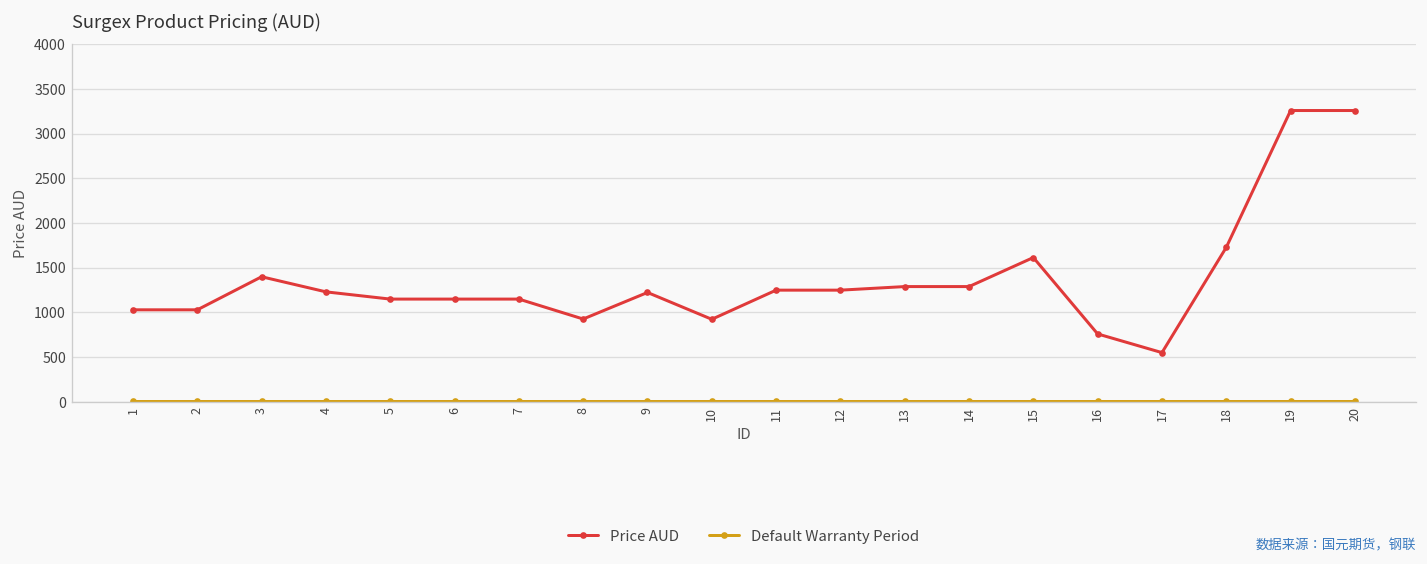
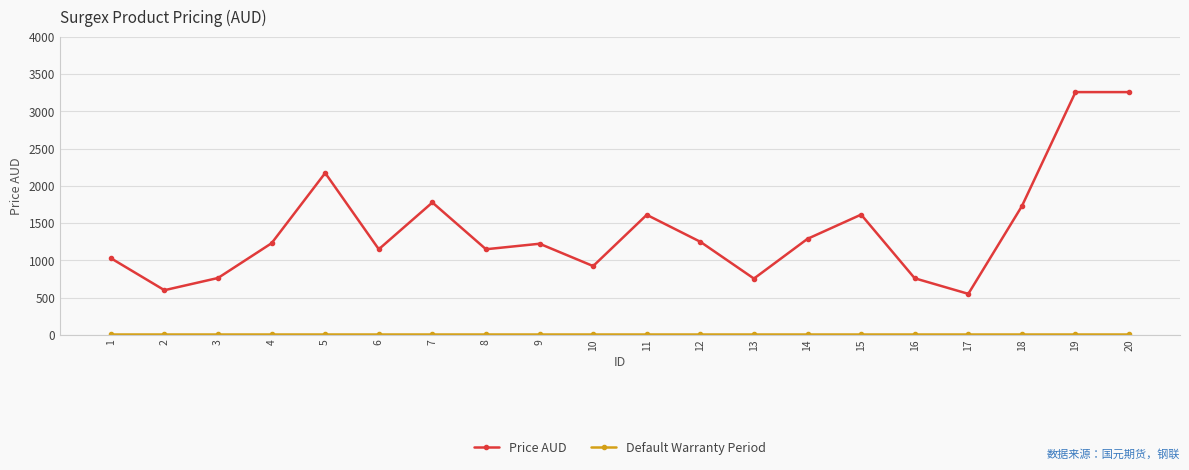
  {
    "Price AUD": {
      "1": 1000,
-     "2": 1000,
-     "3": 1400,
+     "2": 600,
+     "3": 800,
      "4": 1200,
-     "5": 1200,
+     "5": 2200,
      "6": 1200,
-     "7": 1200,
-     "8": 900,
+     "7": 1800,
+     "8": 1200,
      "9": 1200,
      "10": 900,
-     "11": 1300,
+     "11": 1600,
      "12": 1300,
-     "13": 1300,
+     "13": 800,
      "14": 1300,
      "15": 1600,
      "16": 800,
      "17": 600,
      "18": 1700,
      "19": 3300,
      "20": 3300
    },
    "Default Warranty Period": {
      "1": 0,
      "2": 0,
      "3": 0,
      "4": 0,
      "5": 0,
      "6": 0,
      "7": 0,
      "8": 0,
      "9": 0,
      "10": 0,
      "11": 0,
      "12": 0,
      "13": 0,
      "14": 0,
      "15": 0,
      "16": 0,
      "17": 0,
      "18": 0,
      "19": 0,
      "20": 0
    }
  }
